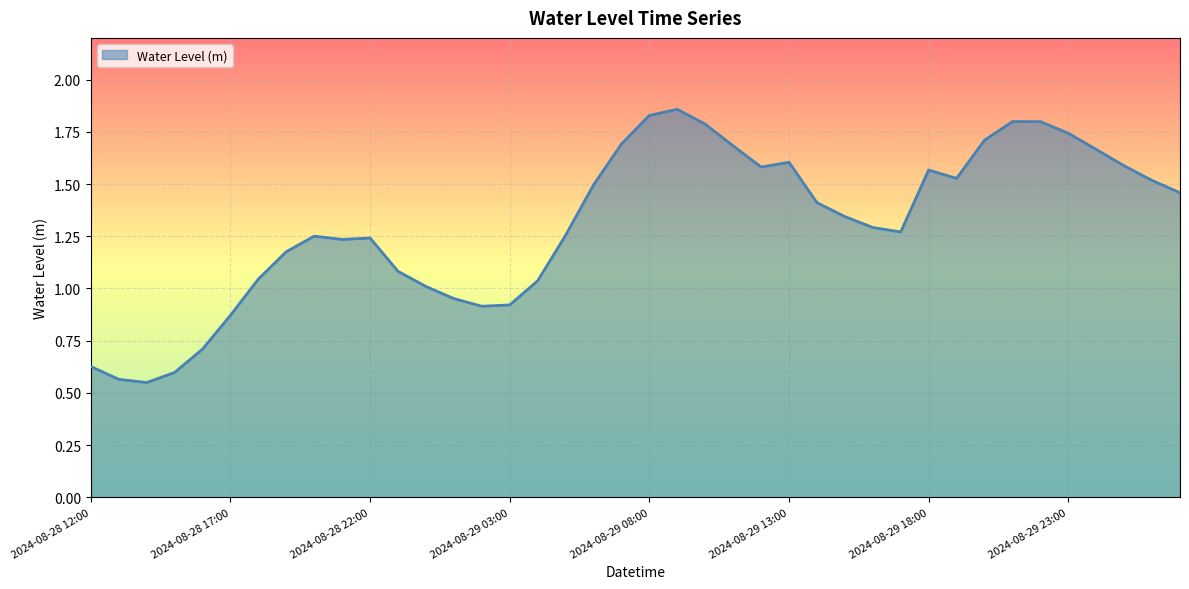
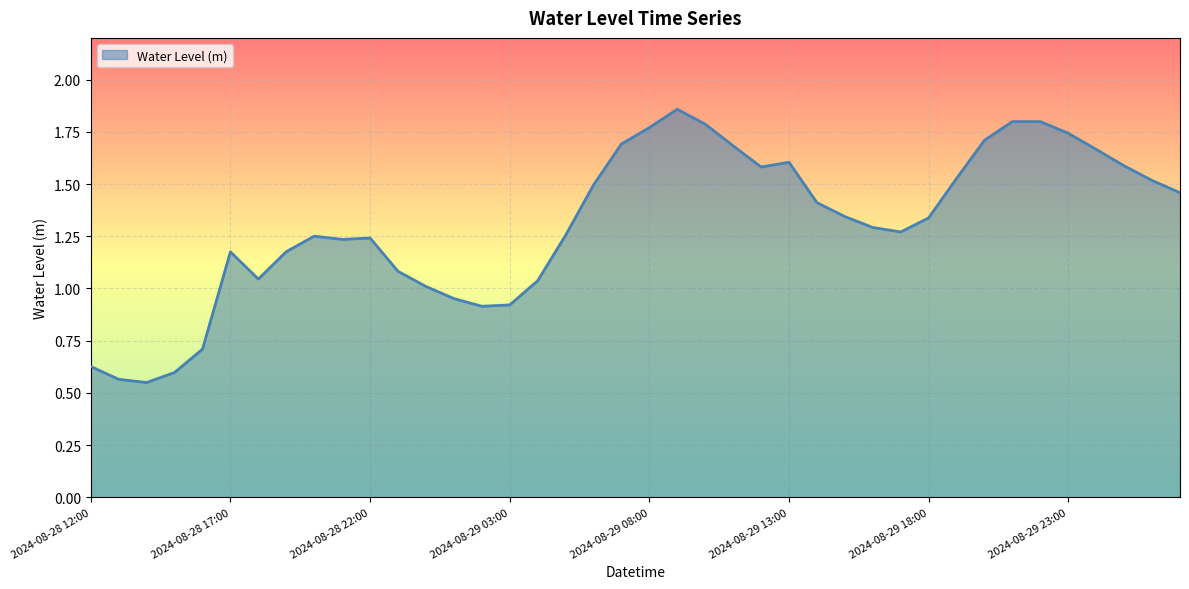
  {
    "2024-08-28 12:00": 0.63,
-   "2024-08-28 17:00": 0.87,
+   "2024-08-28 17:00": 1.18,
    "2024-08-28 22:00": 1.24,
    "2024-08-29 03:00": 0.92,
-   "2024-08-29 08:00": 1.83,
+   "2024-08-29 08:00": 1.77,
    "2024-08-29 13:00": 1.60,
-   "2024-08-29 18:00": 1.57,
+   "2024-08-29 18:00": 1.34,
    "2024-08-29 23:00": 1.74
  }
